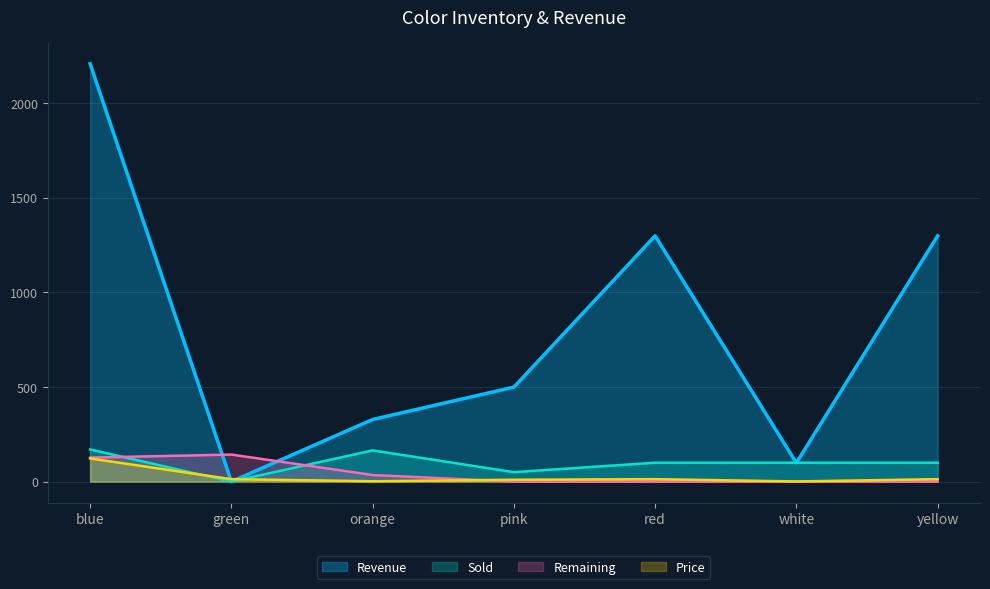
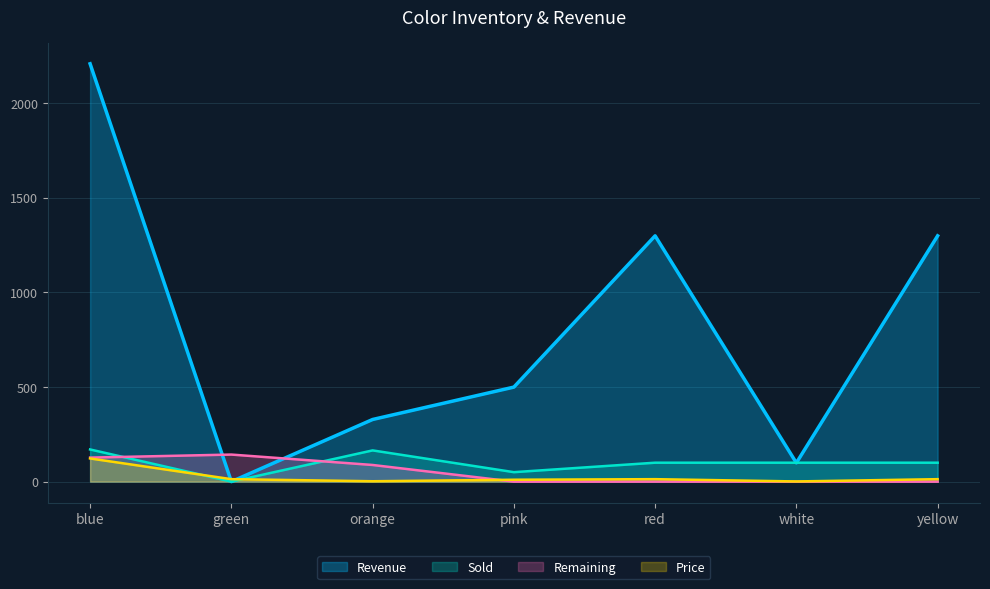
  {
    "Remaining": {
      "green": 140,
-     "orange": 40
+     "orange": 90
    },
    "Price": {
      "orange": 0
    }
  }
